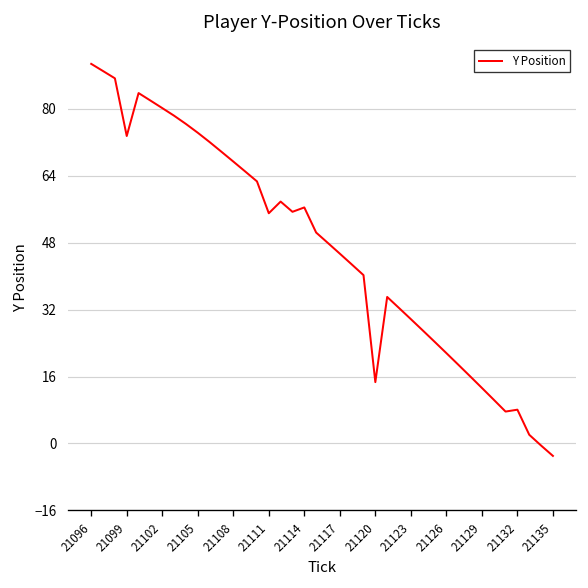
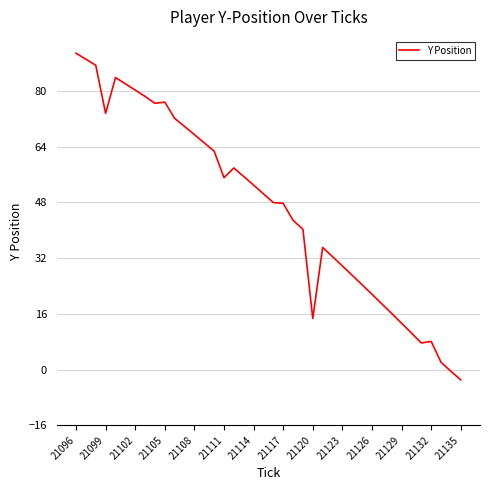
  {
    "21096": 91,
    "21099": 74,
    "21102": 80,
-   "21105": 74,
+   "21105": 77,
    "21108": 67,
    "21111": 55,
-   "21114": 56,
-   "21117": 45,
+   "21114": 53,
+   "21117": 48,
    "21120": 15,
    "21123": 30,
    "21126": 22,
    "21129": 13,
    "21132": 8,
    "21135": -3
  }
